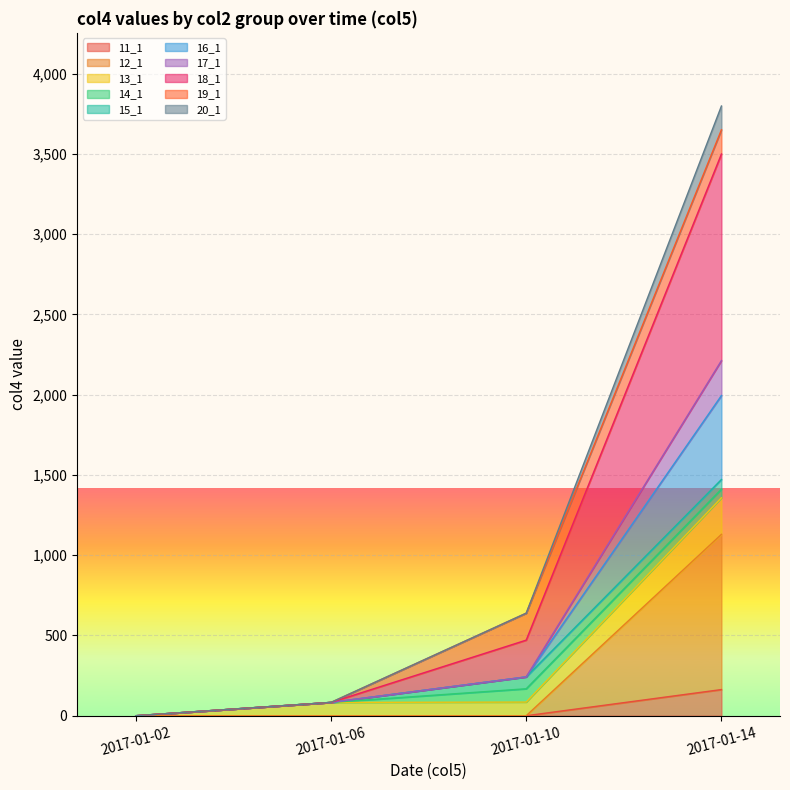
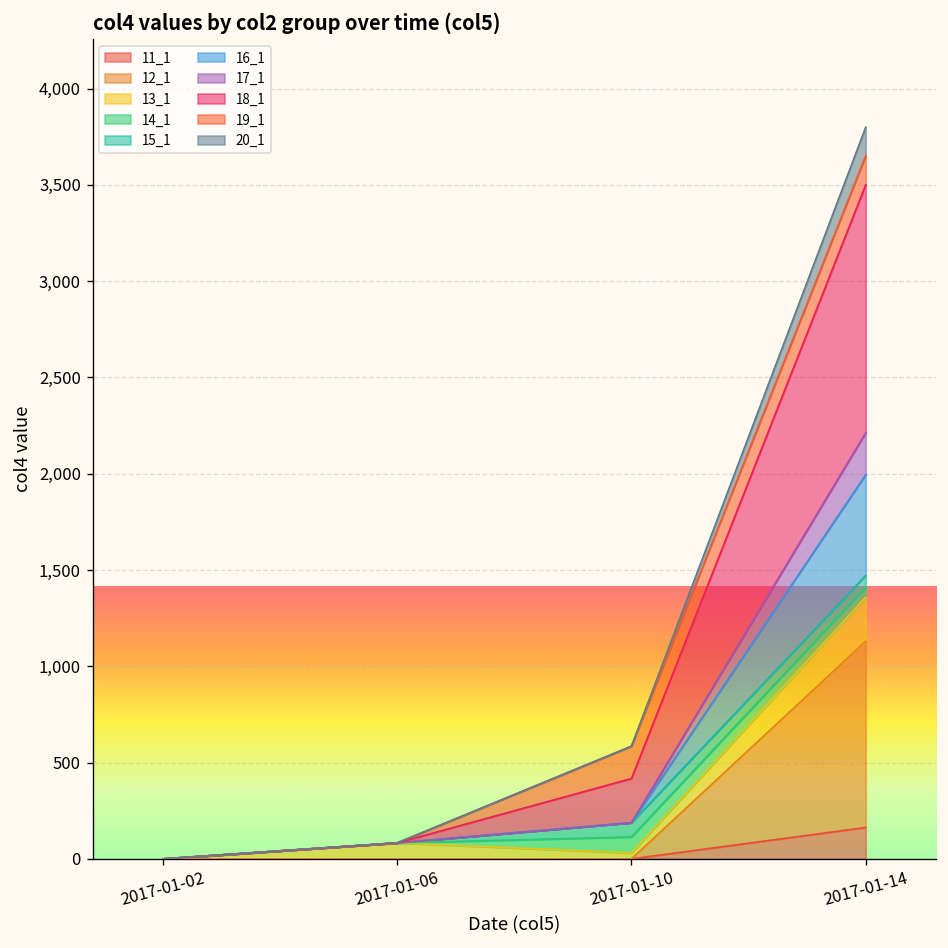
  {
    "13_1": {
-     "2017-01-10": 90,
+     "2017-01-10": 30,
      "2017-01-14": 230
    },
    "16_1": {
      "2017-01-14": 520
    },
    "17_1": {
      "2017-01-14": 220
    },
    "20_1": {
      "2017-01-14": 150
    }
  }
